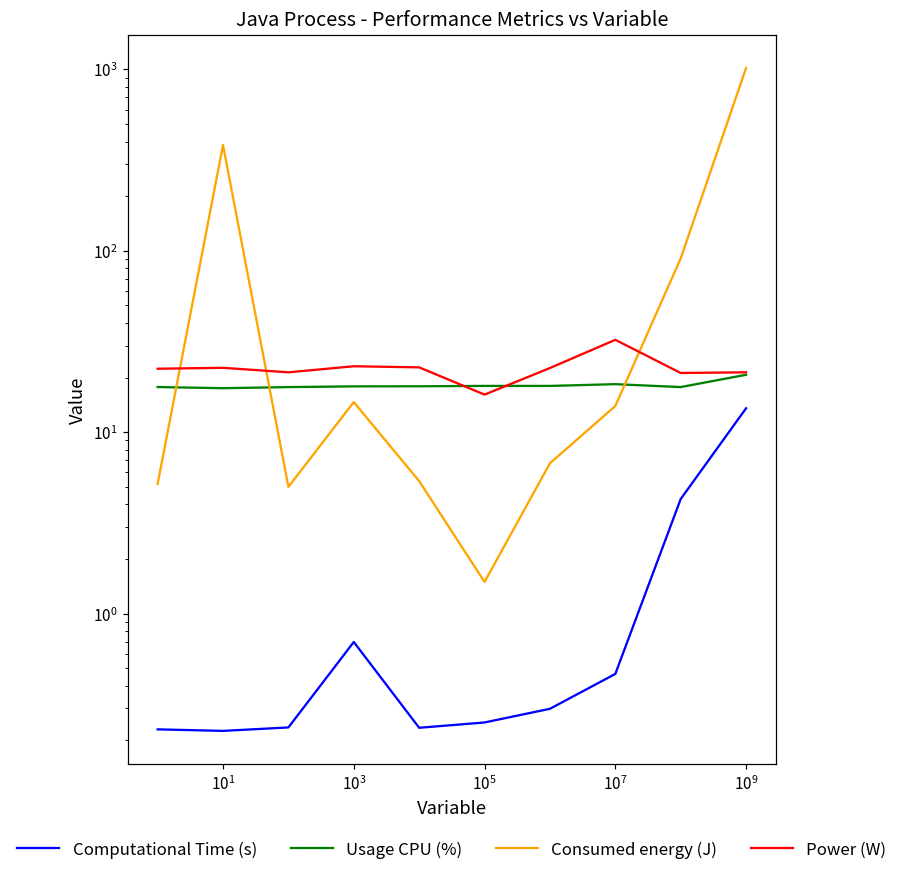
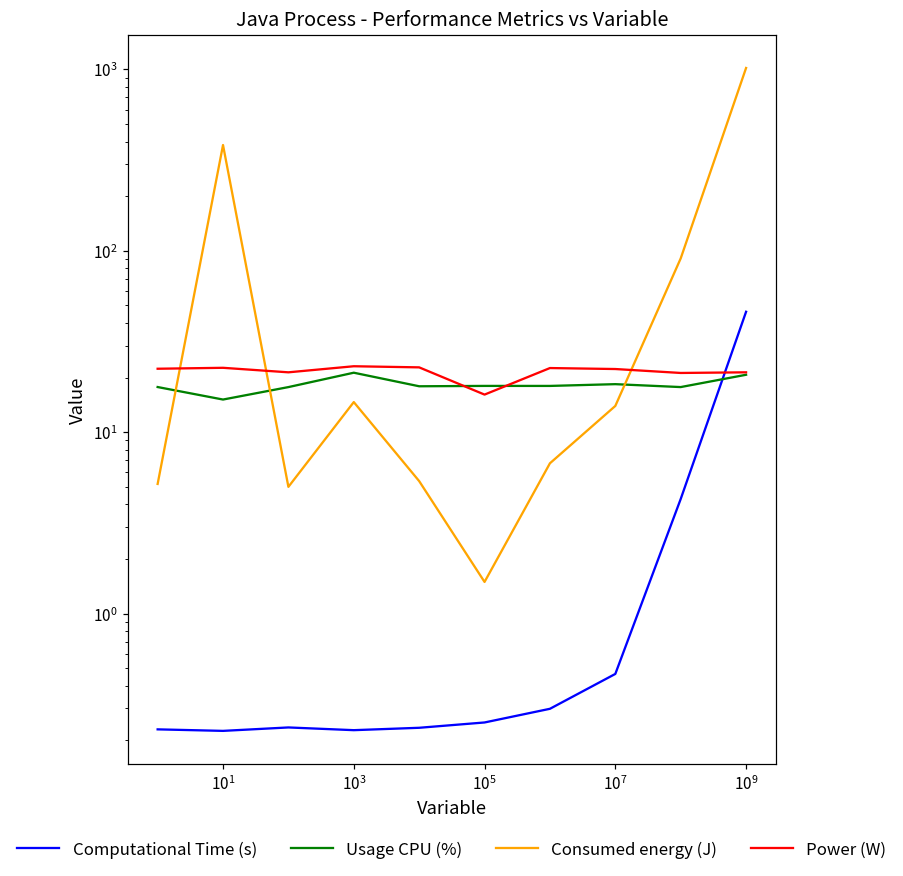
  {
    "Computational Time (s)": {
      "10^1": 0.23,
-     "10^3": 0.70,
+     "10^3": 0.23,
      "10^5": 0.25,
      "10^7": 0.46,
-     "10^9": 14
+     "10^9": 46
    },
    "Usage CPU (%)": {
-     "10^1": 17,
-     "10^3": 18,
+     "10^1": 15,
+     "10^3": 21,
      "10^5": 18,
      "10^7": 18
    },
    "Consumed energy (J)": {
      "10^1": 380,
      "10^3": 15,
      "10^5": 1.5,
      "10^7": 14,
      "10^9": 1000
    },
    "Power (W)": {
      "10^1": 23,
      "10^3": 23,
      "10^5": 16,
-     "10^7": 32
+     "10^7": 22
    }
  }
